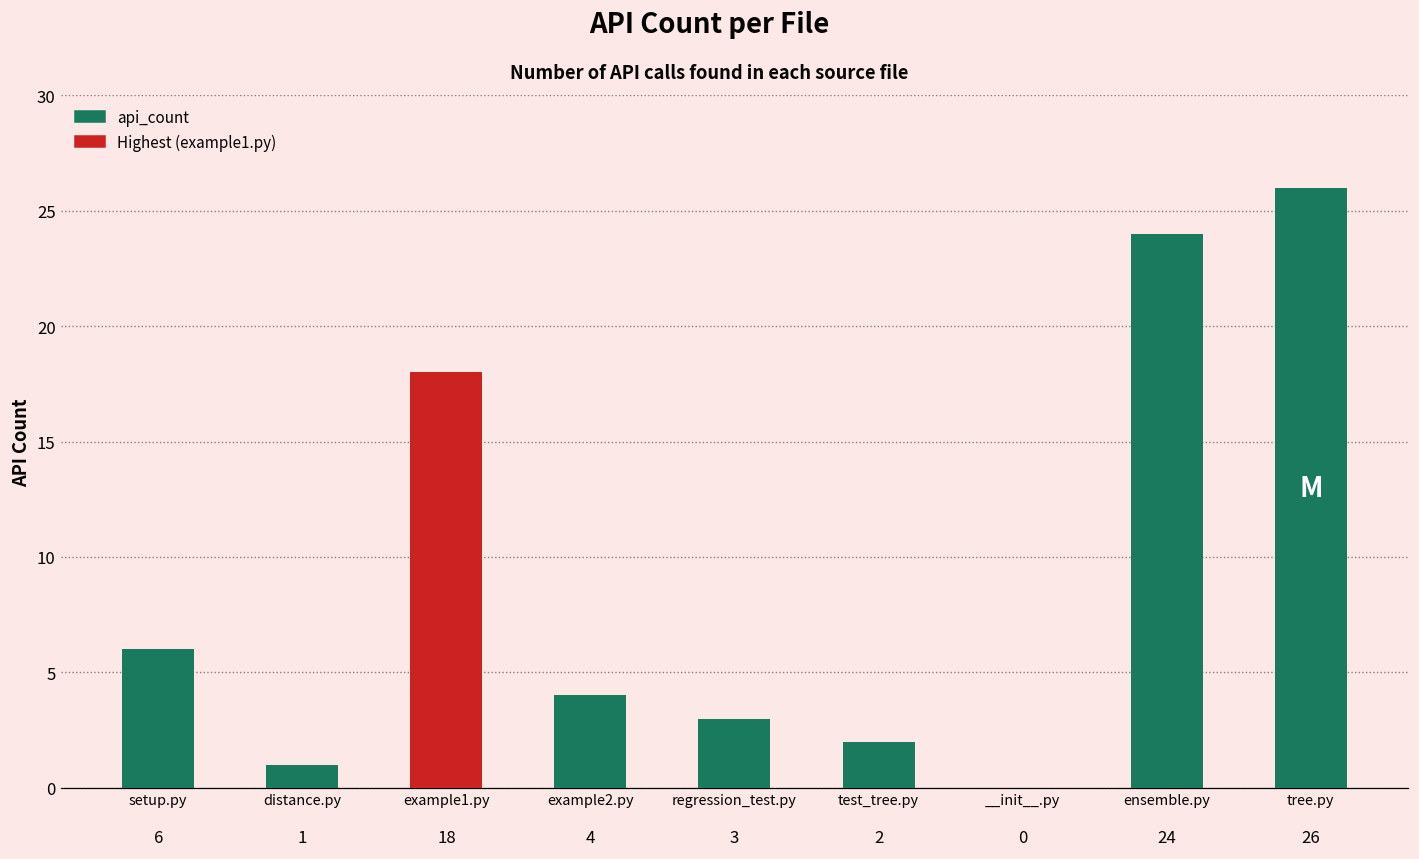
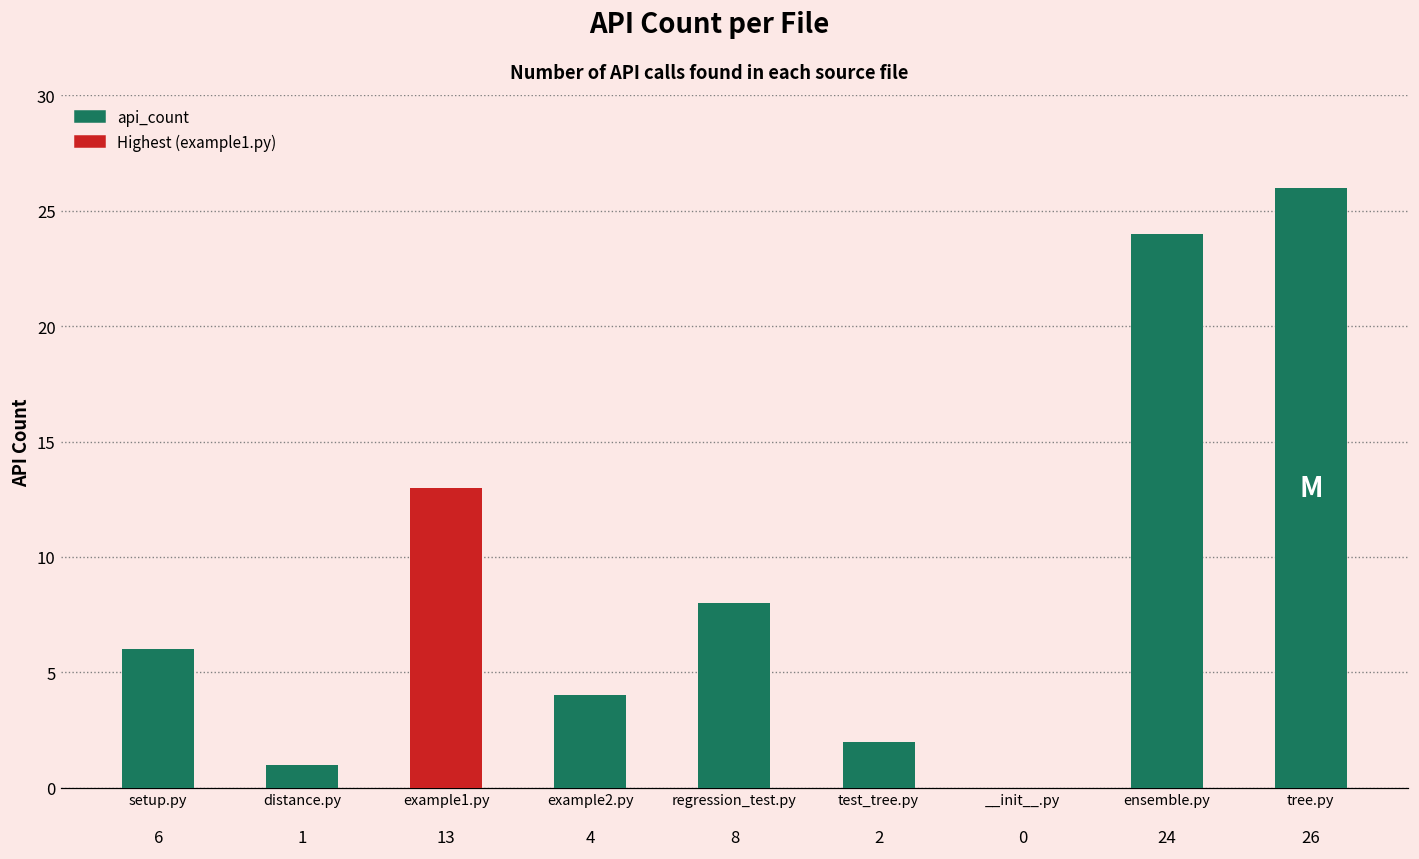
  {
-   "example1.py": 18,
-   "regression_test.py": 3
+   "example1.py": 13,
+   "regression_test.py": 8
  }
